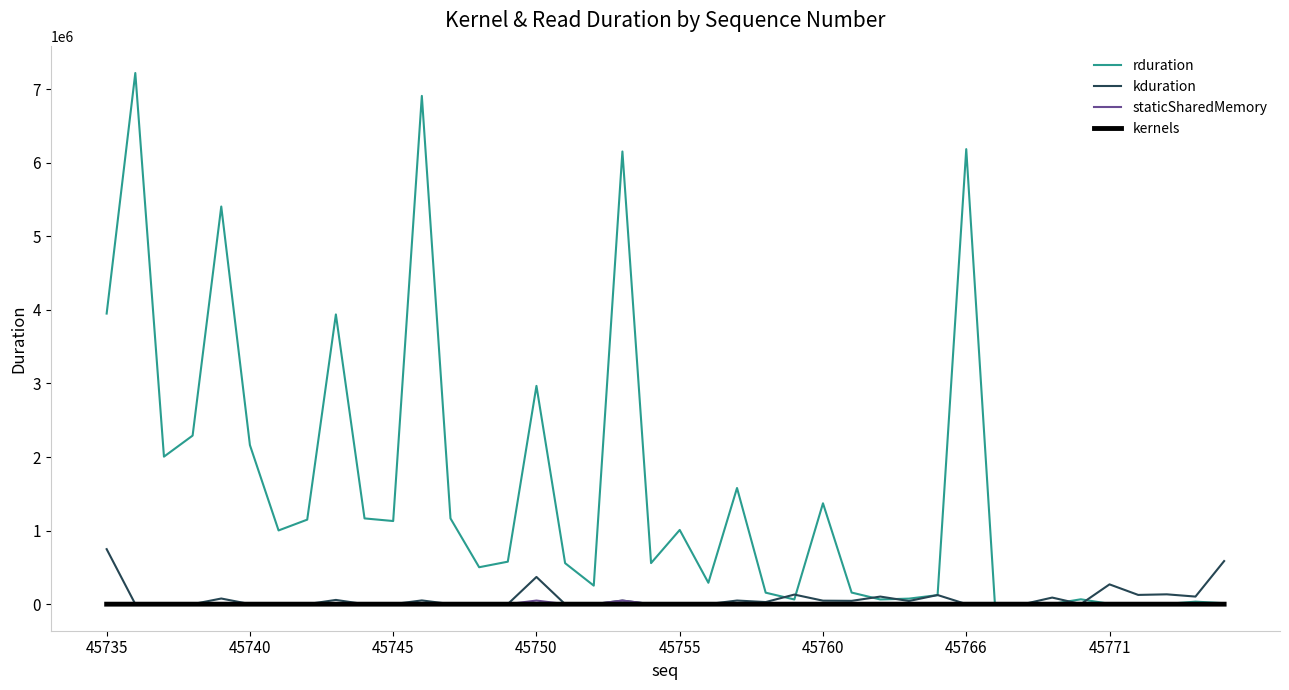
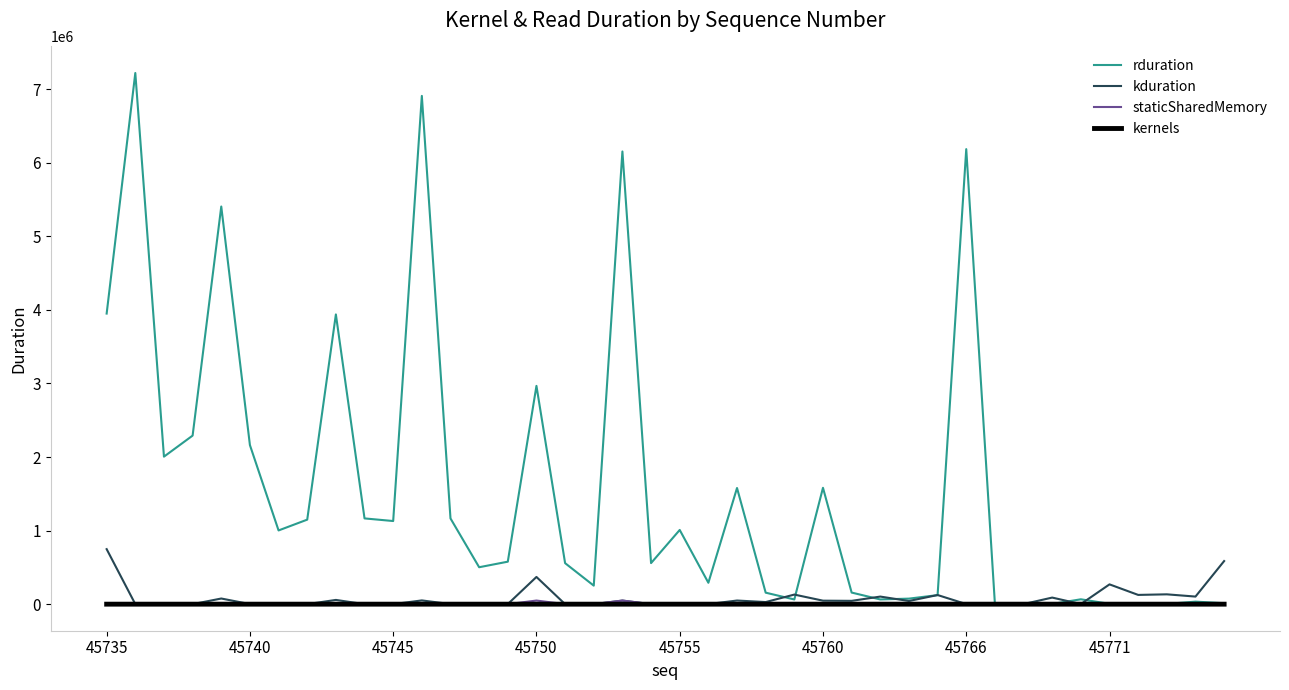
  {
    "rduration": {
      "45735": 4000000,
      "45740": 2200000,
      "45745": 1100000,
      "45750": 3000000,
      "45755": 1000000,
-     "45760": 1400000,
+     "45760": 1600000,
      "45766": 6200000
    },
    "kduration": {
      "45735": 700000,
      "45750": 400000,
      "45760": 0,
      "45771": 300000
    },
    "staticSharedMemory": {
      "45750": 0
    },
    "kernels": {
      "45750": 0
    }
  }
